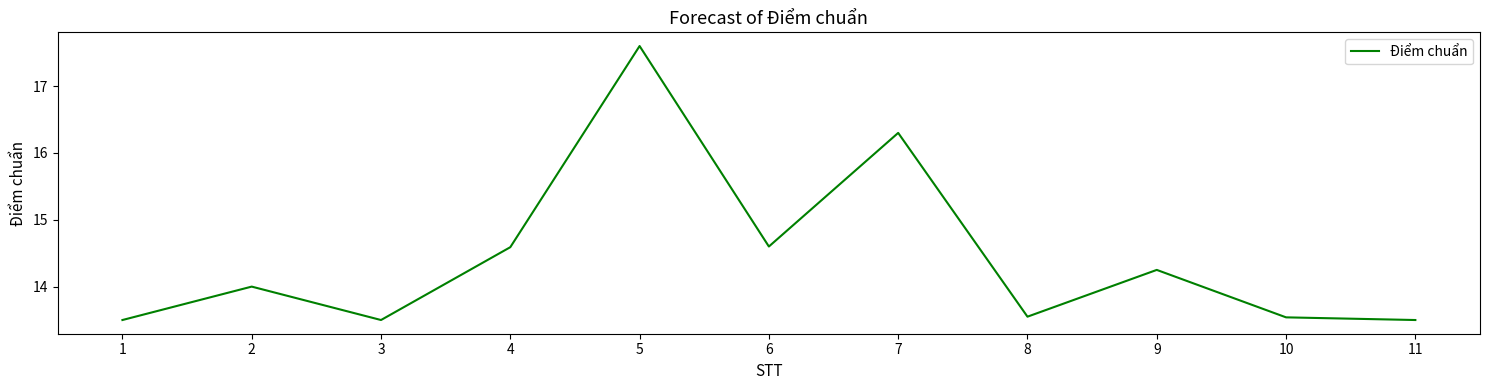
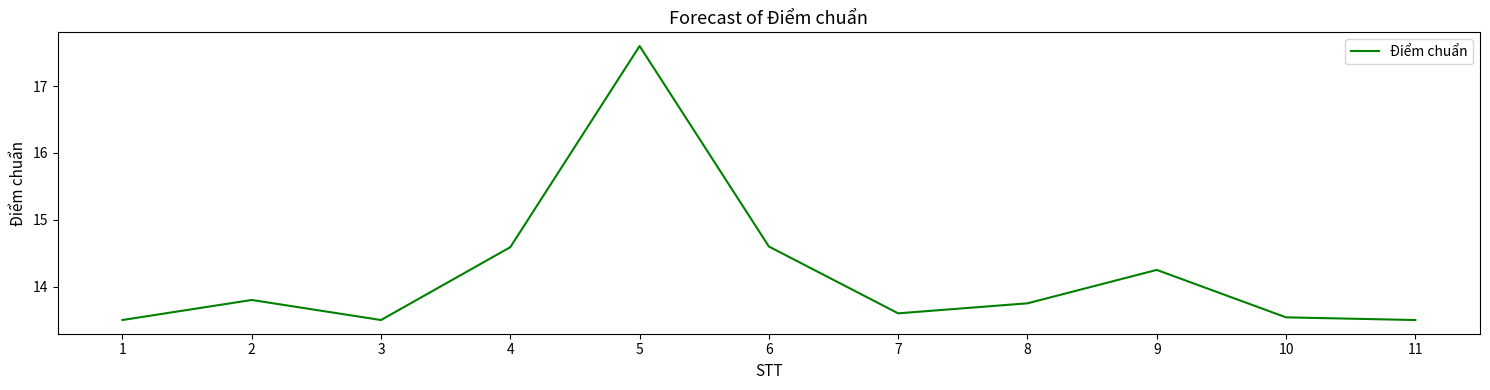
  {
    "1": 13.5,
-   "2": 14.0,
+   "2": 13.8,
    "3": 13.5,
    "4": 14.6,
    "5": 17.6,
    "6": 14.6,
-   "7": 16.3,
-   "8": 13.6,
+   "7": 13.6,
+   "8": 13.8,
    "9": 14.3,
    "10": 13.5,
    "11": 13.5
  }
